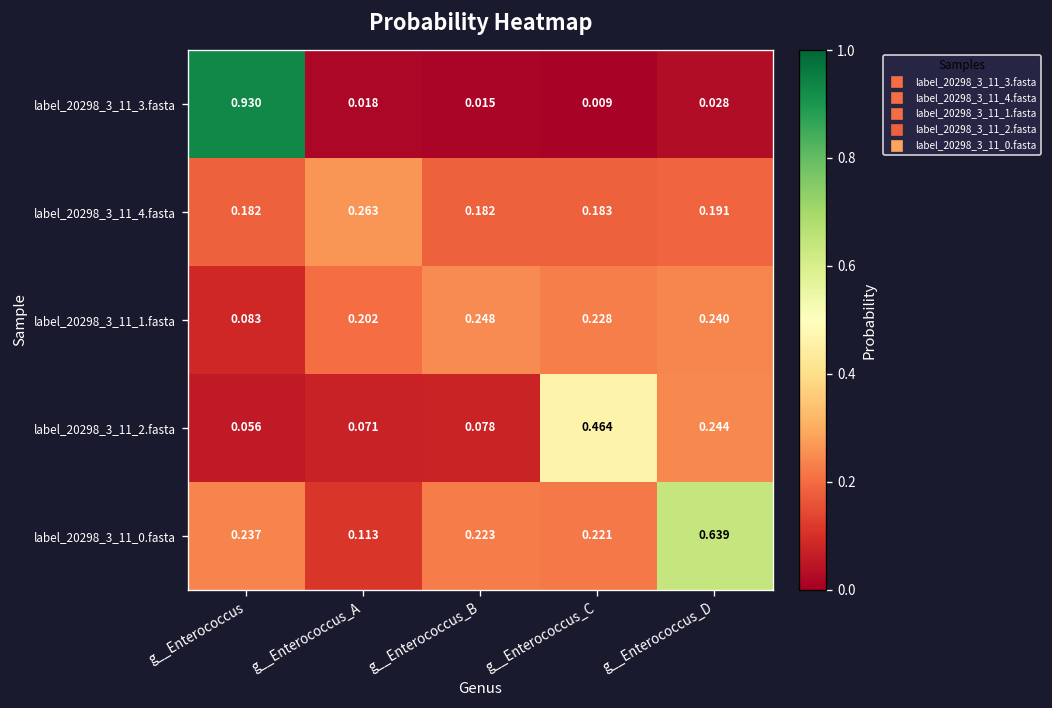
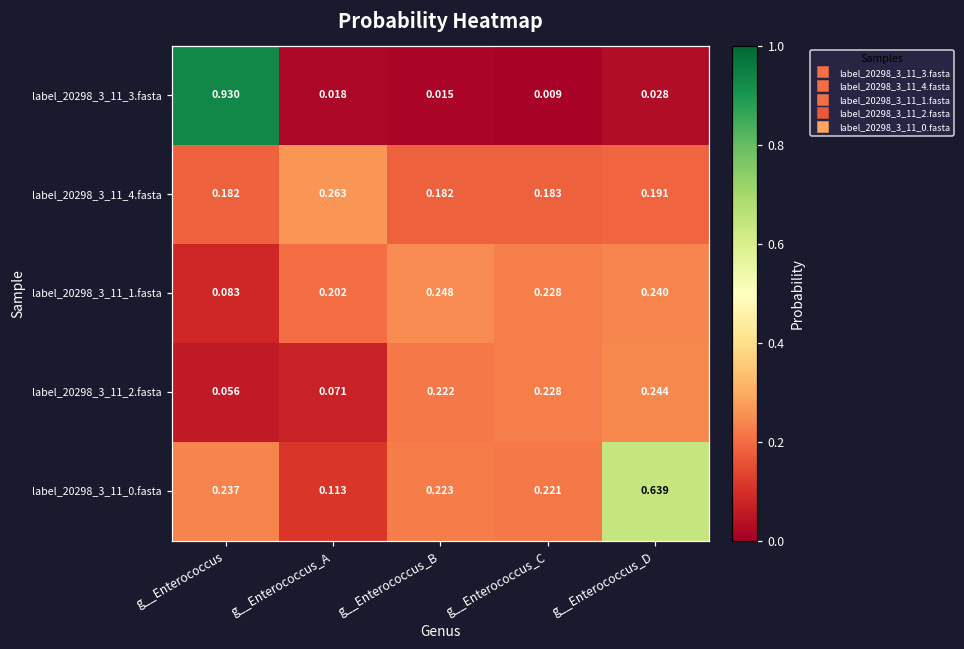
  {
    "label_20298_3_11_3.fasta": {
      "g__Enterococcus": 0.930,
      "g__Enterococcus_A": 0.018,
      "g__Enterococcus_B": 0.015,
      "g__Enterococcus_C": 0.009,
      "g__Enterococcus_D": 0.028
    },
    "label_20298_3_11_4.fasta": {
      "g__Enterococcus": 0.182,
      "g__Enterococcus_A": 0.263,
      "g__Enterococcus_B": 0.182,
      "g__Enterococcus_C": 0.183,
      "g__Enterococcus_D": 0.191
    },
    "label_20298_3_11_1.fasta": {
      "g__Enterococcus": 0.083,
      "g__Enterococcus_A": 0.202,
      "g__Enterococcus_B": 0.248,
      "g__Enterococcus_C": 0.228,
      "g__Enterococcus_D": 0.240
    },
    "label_20298_3_11_2.fasta": {
      "g__Enterococcus": 0.056,
      "g__Enterococcus_A": 0.071,
-     "g__Enterococcus_B": 0.078,
-     "g__Enterococcus_C": 0.464,
+     "g__Enterococcus_B": 0.222,
+     "g__Enterococcus_C": 0.228,
      "g__Enterococcus_D": 0.244
    },
    "label_20298_3_11_0.fasta": {
      "g__Enterococcus": 0.237,
      "g__Enterococcus_A": 0.113,
      "g__Enterococcus_B": 0.223,
      "g__Enterococcus_C": 0.221,
      "g__Enterococcus_D": 0.639
    }
  }
